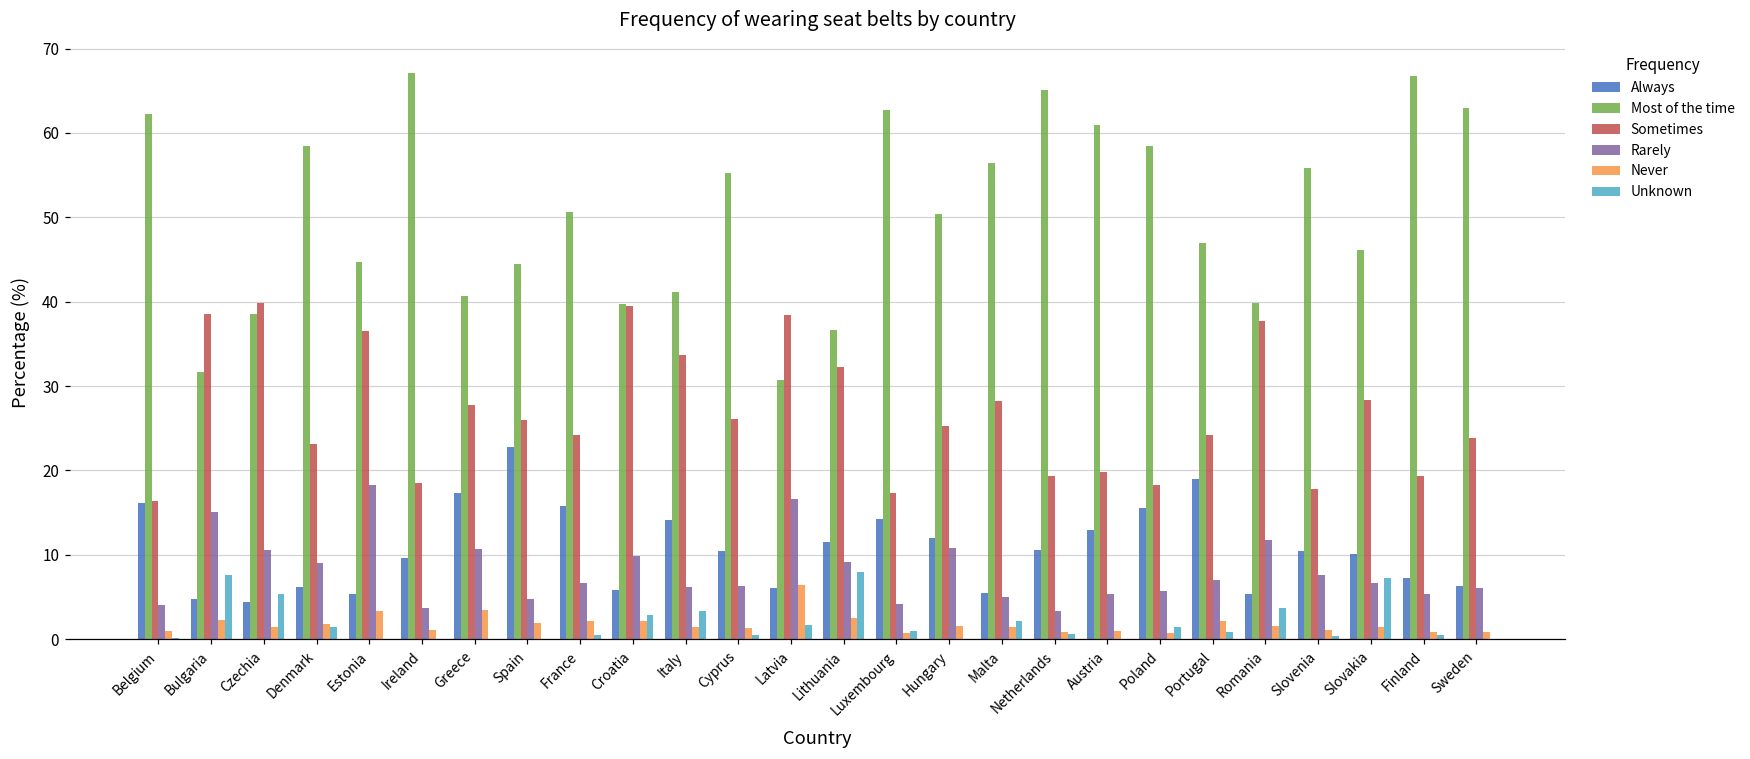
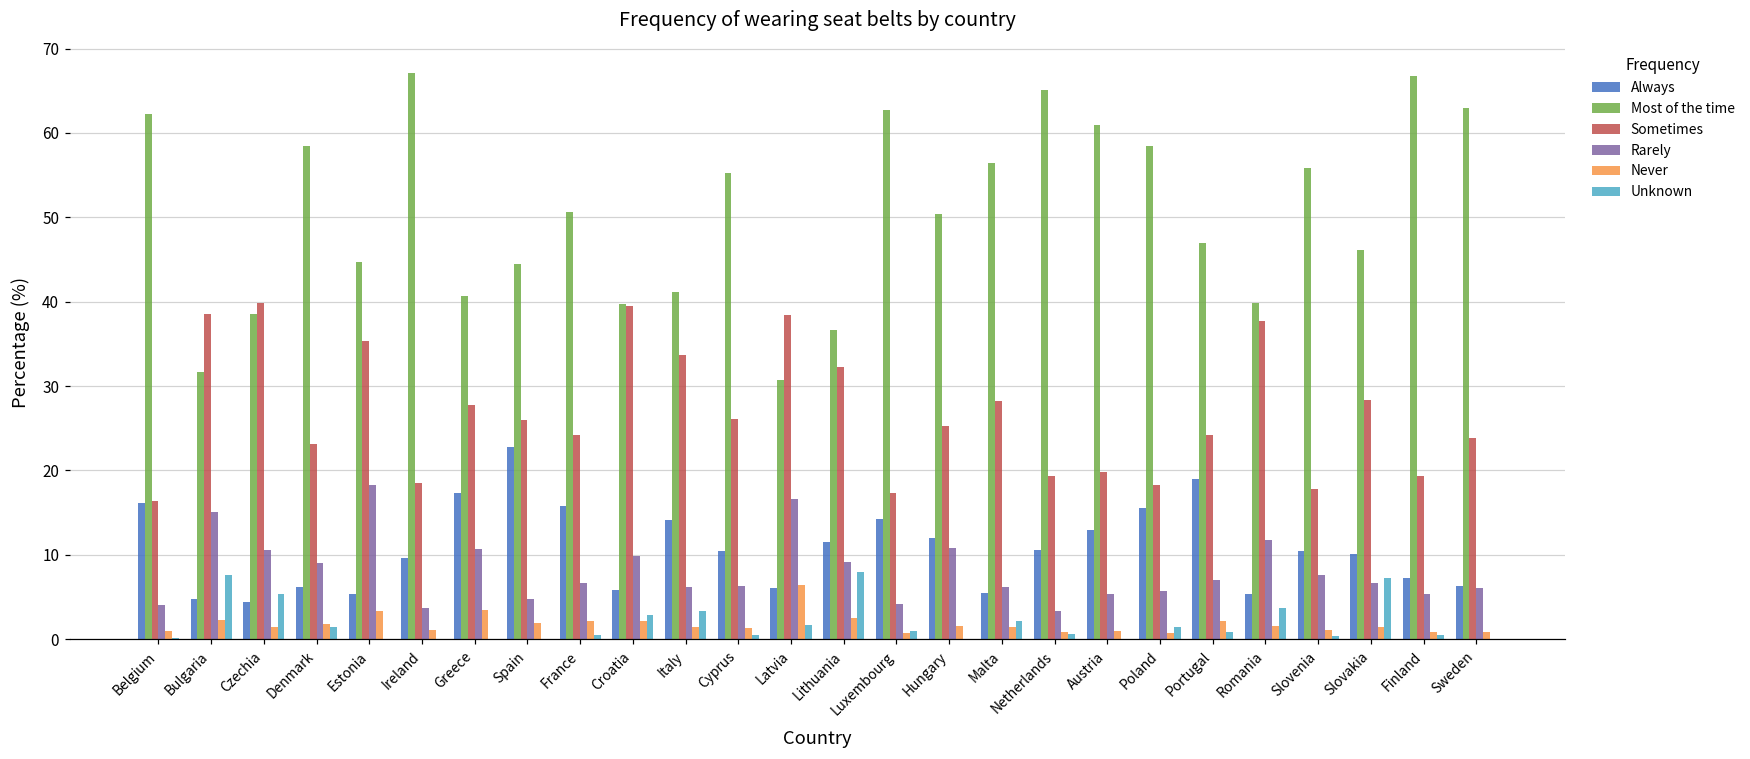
  {
    "Most of the time": {
      "Belgium": 62,
      "Bulgaria": 32,
      "Czechia": 39,
      "Denmark": 59,
      "Estonia": 45,
      "Ireland": 67,
      "Greece": 41,
      "Spain": 45,
      "France": 51,
      "Croatia": 40,
      "Italy": 41,
      "Cyprus": 55,
      "Latvia": 31,
      "Lithuania": 37,
      "Luxembourg": 63,
      "Hungary": 50,
      "Malta": 56,
      "Netherlands": 65,
      "Austria": 61,
      "Poland": 58,
      "Portugal": 47,
      "Romania": 40,
      "Slovenia": 56,
      "Slovakia": 46,
      "Finland": 67,
      "Sweden": 63
    },
    "Sometimes": {
      "Belgium": 16,
      "Bulgaria": 39,
      "Czechia": 40,
      "Denmark": 23,
-     "Estonia": 37,
+     "Estonia": 35,
      "Ireland": 19,
      "Greece": 28,
      "Spain": 26,
      "France": 24,
      "Croatia": 40,
      "Italy": 34,
      "Cyprus": 26,
      "Latvia": 38,
      "Lithuania": 32,
      "Luxembourg": 17,
      "Hungary": 25,
      "Malta": 28,
      "Netherlands": 19,
      "Austria": 20,
      "Poland": 18,
      "Portugal": 24,
      "Romania": 38,
      "Slovenia": 18,
      "Slovakia": 28,
      "Finland": 19,
      "Sweden": 24
    },
    "Rarely": {
      "Belgium": 4,
      "Bulgaria": 15,
      "Czechia": 11,
      "Denmark": 9,
      "Estonia": 18,
      "Ireland": 4,
      "Greece": 11,
      "Spain": 5,
      "France": 7,
      "Croatia": 10,
      "Italy": 6,
      "Cyprus": 6,
      "Latvia": 17,
      "Lithuania": 9,
      "Luxembourg": 4,
      "Hungary": 11,
-     "Malta": 5,
+     "Malta": 6,
      "Netherlands": 3,
      "Austria": 5,
      "Poland": 6,
      "Portugal": 7,
      "Romania": 12,
      "Slovenia": 8,
      "Slovakia": 7,
      "Finland": 5,
      "Sweden": 6
    },
    "Never": {
      "Belgium": 1,
      "Bulgaria": 2,
      "Czechia": 1,
      "Denmark": 2,
      "Estonia": 3,
      "Ireland": 1,
      "Greece": 4,
      "Spain": 2,
      "France": 2,
      "Croatia": 2,
      "Italy": 1,
      "Cyprus": 1,
      "Latvia": 6,
      "Lithuania": 3,
      "Luxembourg": 1,
      "Hungary": 2,
      "Malta": 2,
      "Netherlands": 1,
      "Austria": 1,
      "Poland": 1,
      "Portugal": 2,
      "Romania": 2,
      "Slovenia": 1,
      "Slovakia": 2,
      "Finland": 1,
      "Sweden": 1
    }
  }
